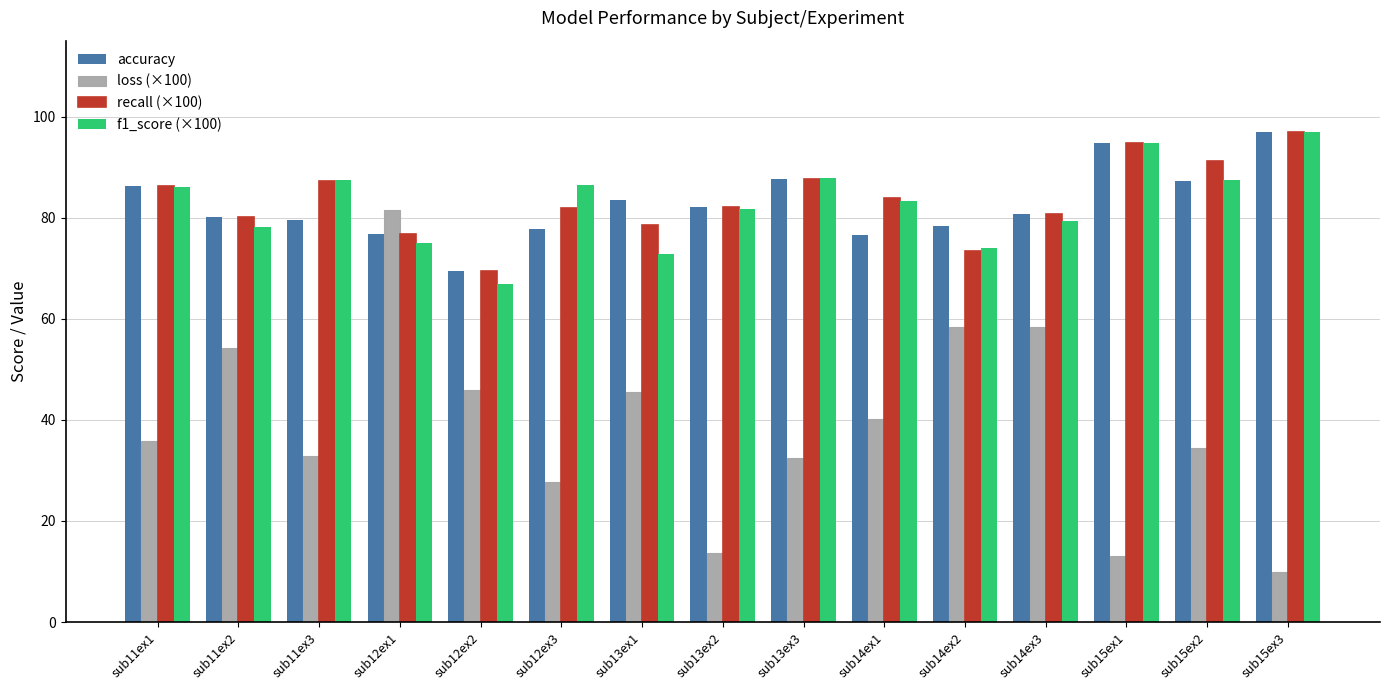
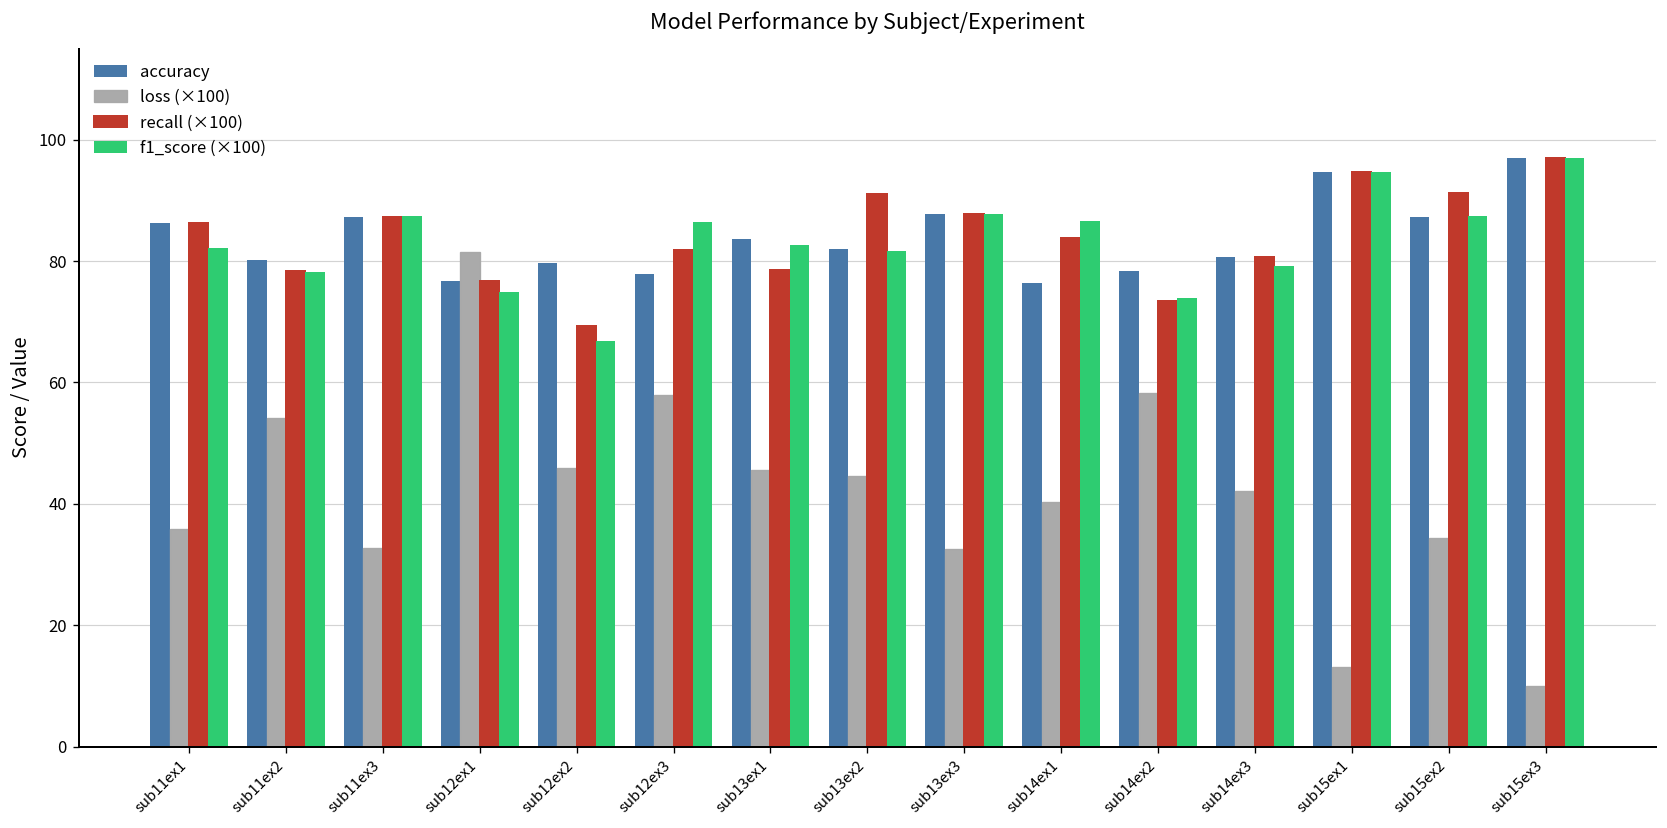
  {
    "accuracy": {
      "sub11ex1": 86,
      "sub11ex2": 80,
-     "sub11ex3": 80,
+     "sub11ex3": 87,
      "sub12ex1": 77,
-     "sub12ex2": 69,
+     "sub12ex2": 80,
      "sub12ex3": 78,
      "sub13ex1": 84,
      "sub13ex2": 82,
      "sub13ex3": 88,
      "sub14ex1": 76,
      "sub14ex2": 78,
      "sub14ex3": 81,
      "sub15ex1": 95,
      "sub15ex2": 87,
      "sub15ex3": 97
    },
    "loss (×100)": {
      "sub11ex1": 36,
      "sub11ex2": 54,
      "sub11ex3": 33,
      "sub12ex1": 82,
      "sub12ex2": 46,
-     "sub12ex3": 28,
+     "sub12ex3": 58,
      "sub13ex1": 46,
-     "sub13ex2": 14,
+     "sub13ex2": 45,
      "sub13ex3": 33,
      "sub14ex1": 40,
      "sub14ex2": 58,
-     "sub14ex3": 58,
+     "sub14ex3": 42,
      "sub15ex1": 13,
      "sub15ex2": 34,
      "sub15ex3": 10
    },
    "recall (×100)": {
      "sub11ex1": 86,
-     "sub11ex2": 80,
+     "sub11ex2": 78,
      "sub11ex3": 87,
      "sub12ex1": 77,
      "sub12ex2": 69,
      "sub12ex3": 82,
      "sub13ex1": 79,
-     "sub13ex2": 82,
+     "sub13ex2": 91,
      "sub13ex3": 88,
      "sub14ex1": 84,
      "sub14ex2": 73,
      "sub14ex3": 81,
      "sub15ex1": 95,
      "sub15ex2": 91,
      "sub15ex3": 97
    },
    "f1_score (×100)": {
-     "sub11ex1": 86,
+     "sub11ex1": 82,
      "sub11ex2": 78,
      "sub11ex3": 87,
      "sub12ex1": 75,
      "sub12ex2": 67,
      "sub12ex3": 87,
-     "sub13ex1": 73,
+     "sub13ex1": 83,
      "sub13ex2": 82,
      "sub13ex3": 88,
-     "sub14ex1": 83,
+     "sub14ex1": 87,
      "sub14ex2": 74,
      "sub14ex3": 79,
      "sub15ex1": 95,
      "sub15ex2": 87,
      "sub15ex3": 97
    }
  }
